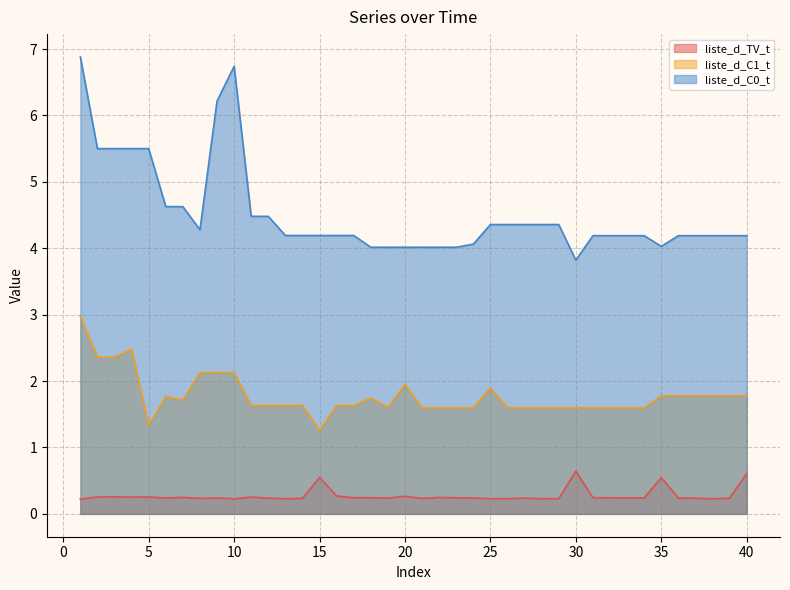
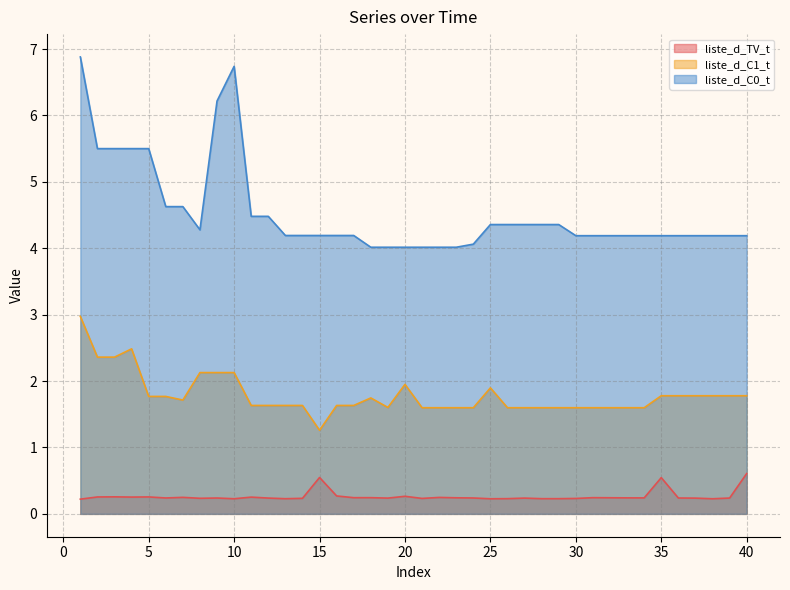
  {
    "liste_d_TV_t": {
      "5": 0.3,
      "10": 0.2,
      "15": 0.5,
      "20": 0.3,
      "25": 0.2,
-     "30": 0.6,
+     "30": 0.2,
      "35": 0.5,
      "40": 0.6
    },
    "liste_d_C1_t": {
-     "5": 1.3,
+     "5": 1.8,
      "10": 2.1,
      "15": 1.3,
      "20": 2.0,
      "25": 1.9,
      "30": 1.6,
      "35": 1.8,
      "40": 1.8
    },
    "liste_d_C0_t": {
      "5": 5.5,
      "10": 6.7,
      "15": 4.2,
      "20": 4.0,
      "25": 4.4,
-     "30": 3.8,
-     "35": 4.0,
+     "30": 4.2,
+     "35": 4.2,
      "40": 4.2
    }
  }
